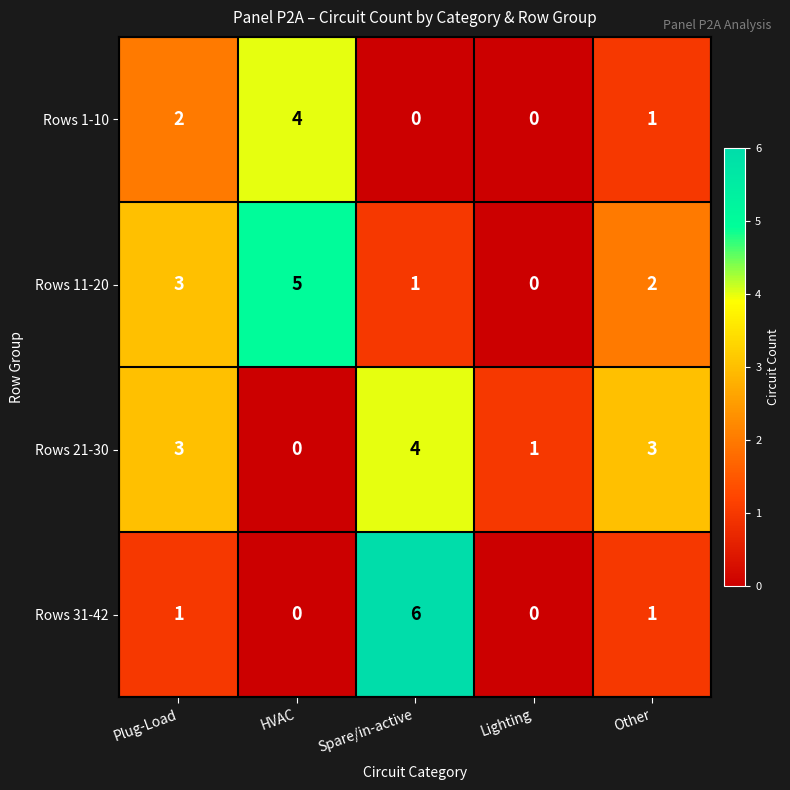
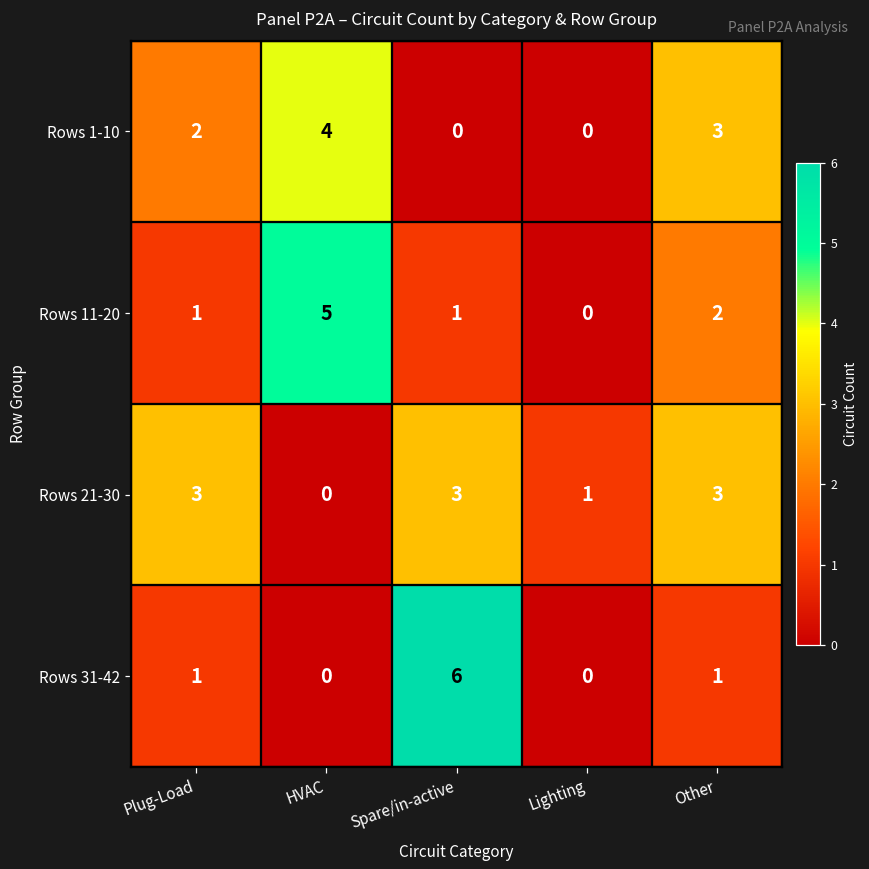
  {
    "Rows 1-10": {
      "Plug-Load": 2,
      "HVAC": 4,
      "Spare/in-active": 0,
      "Lighting": 0,
-     "Other": 1
+     "Other": 3
    },
    "Rows 11-20": {
-     "Plug-Load": 3,
+     "Plug-Load": 1,
      "HVAC": 5,
      "Spare/in-active": 1,
      "Lighting": 0,
      "Other": 2
    },
    "Rows 21-30": {
      "Plug-Load": 3,
      "HVAC": 0,
-     "Spare/in-active": 4,
+     "Spare/in-active": 3,
      "Lighting": 1,
      "Other": 3
    },
    "Rows 31-42": {
      "Plug-Load": 1,
      "HVAC": 0,
      "Spare/in-active": 6,
      "Lighting": 0,
      "Other": 1
    }
  }
